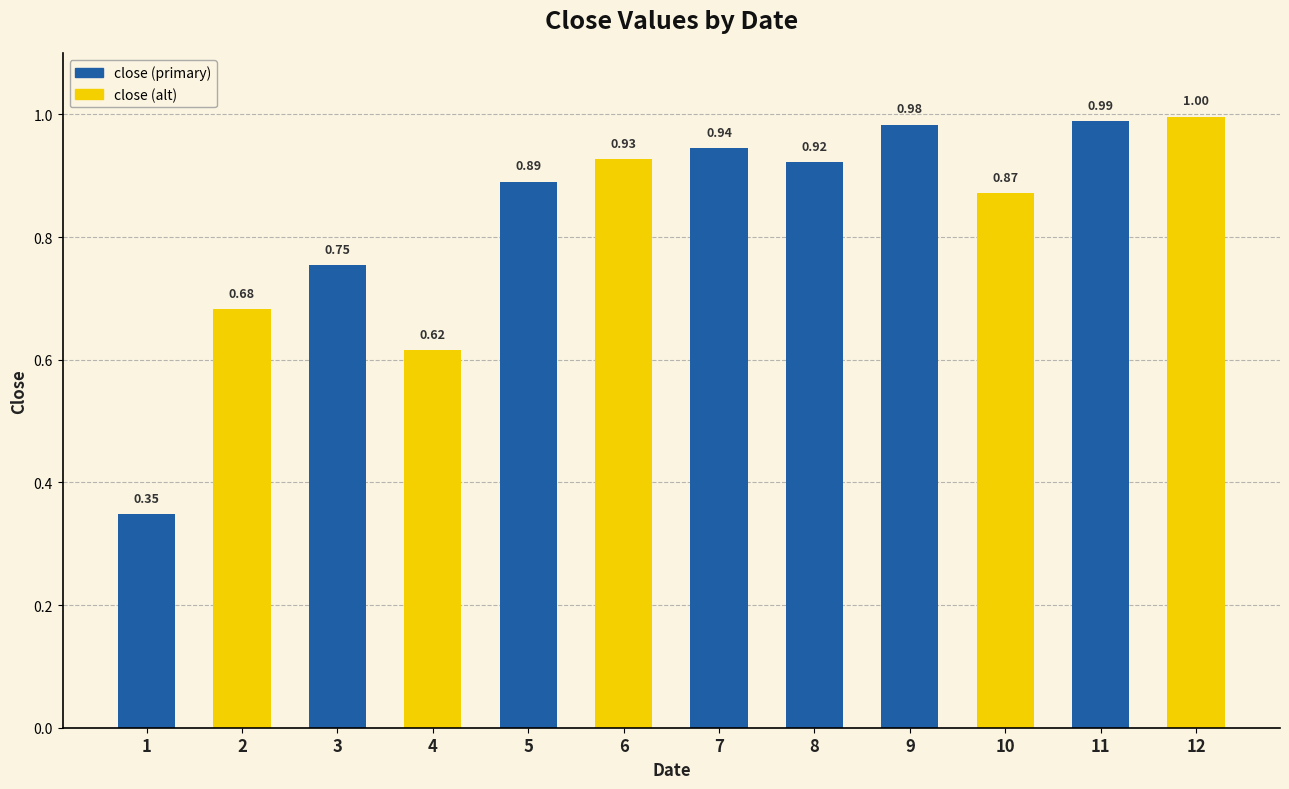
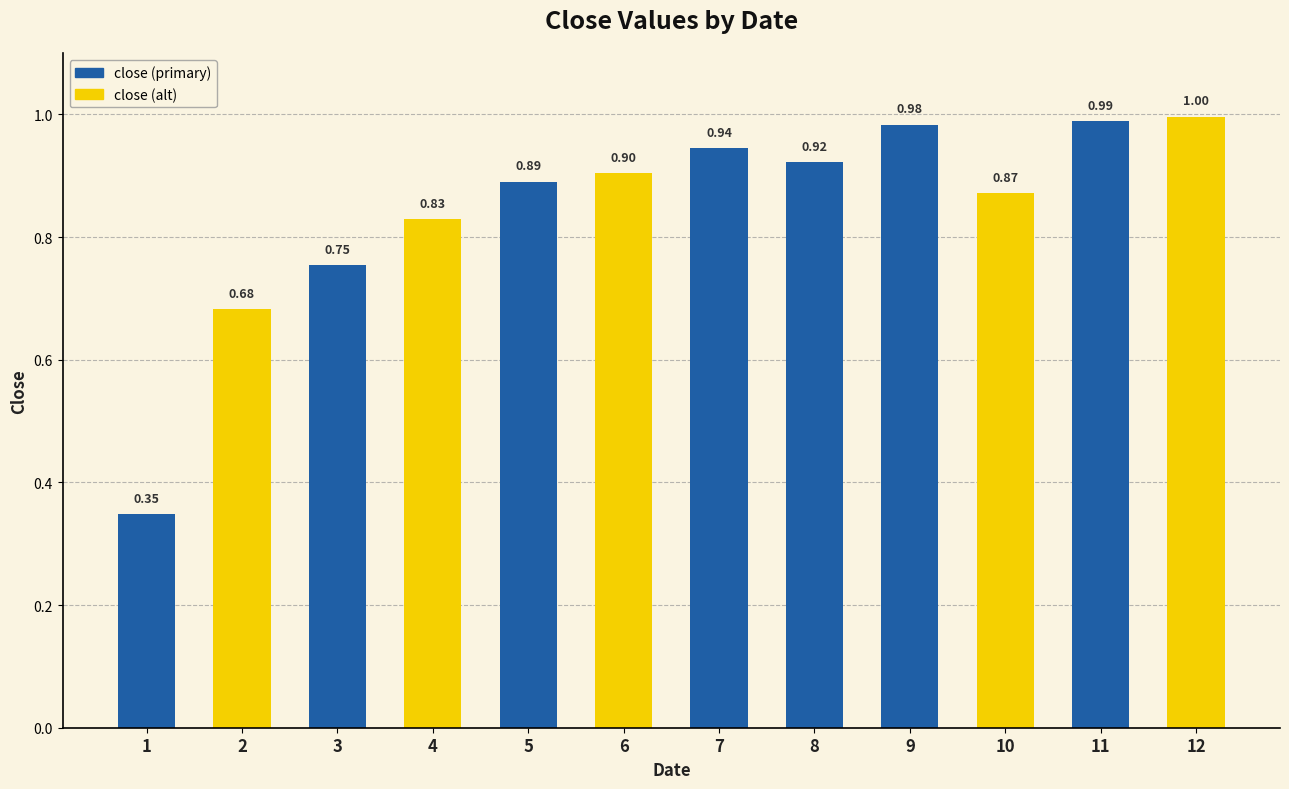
  {
    "close (alt)": {
      "2": 0.68,
-     "4": 0.62,
-     "6": 0.93,
+     "4": 0.83,
+     "6": 0.90,
      "10": 0.87,
      "12": 1.00
    }
  }
